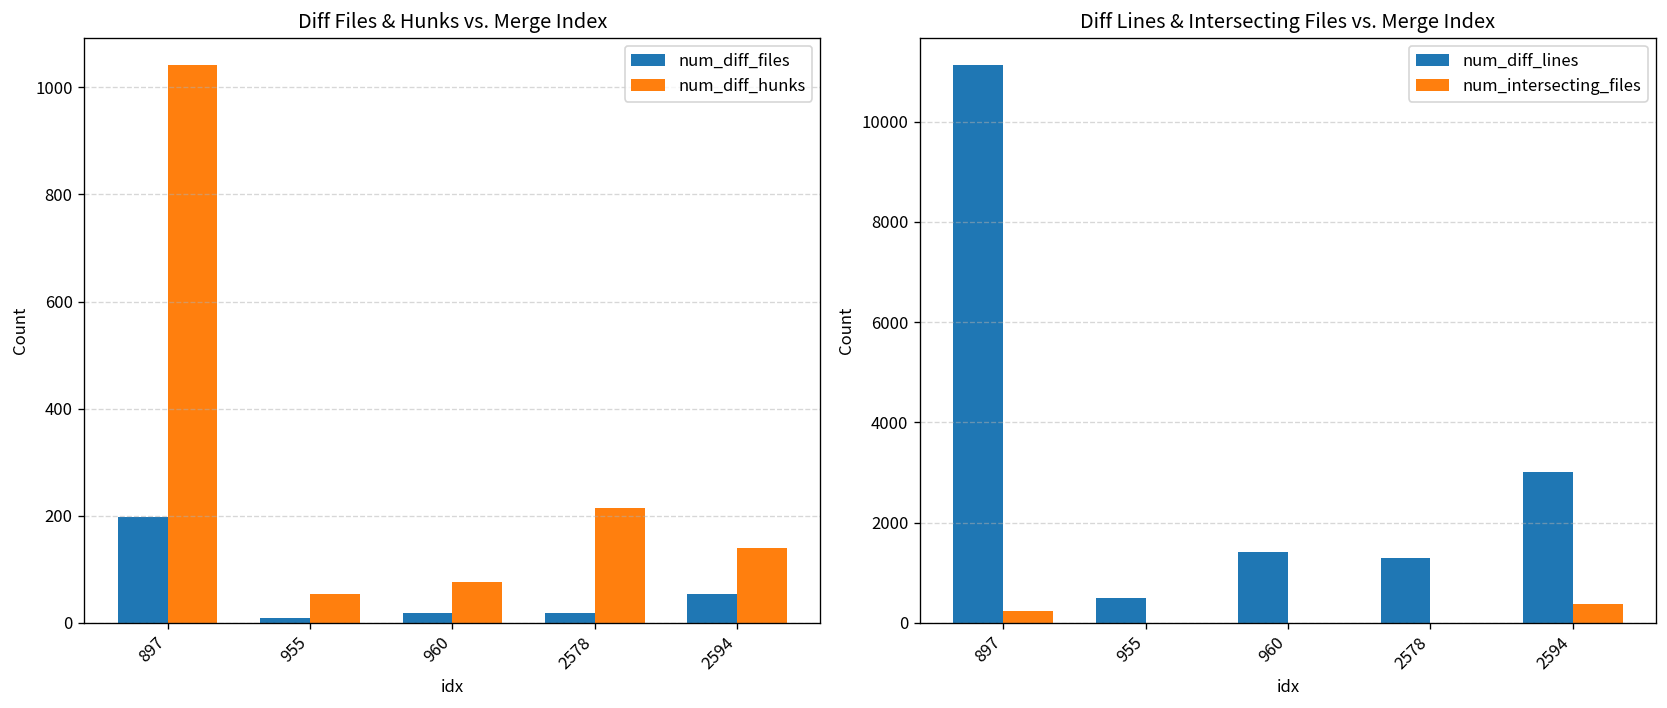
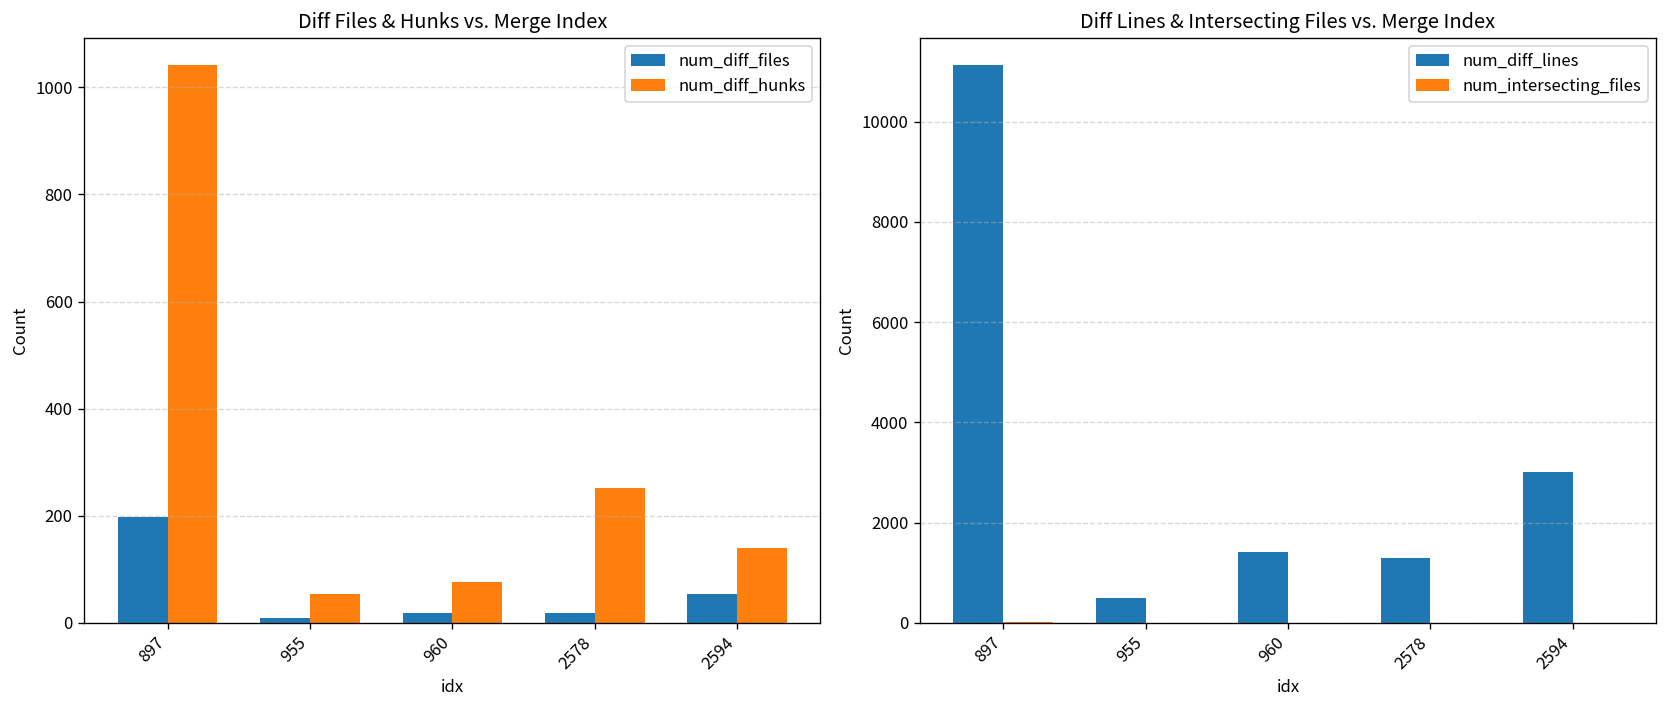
  {
    "Diff Files & Hunks vs. Merge Index": {
      "num_diff_files": {
        "897": 200,
        "955": 10,
        "960": 20,
        "2578": 20,
        "2594": 50
      },
      "num_diff_hunks": {
        "897": 1040,
        "955": 50,
        "960": 80,
-       "2578": 220,
+       "2578": 250,
        "2594": 140
      }
    },
    "Diff Lines & Intersecting Files vs. Merge Index": {
      "num_diff_lines": {
        "897": 11100,
        "955": 500,
        "960": 1400,
        "2578": 1300,
        "2594": 3000
      },
      "num_intersecting_files": {
-       "897": 200,
-       "2594": 400
+       "897": 0,
+       "2594": 0
      }
    }
  }
